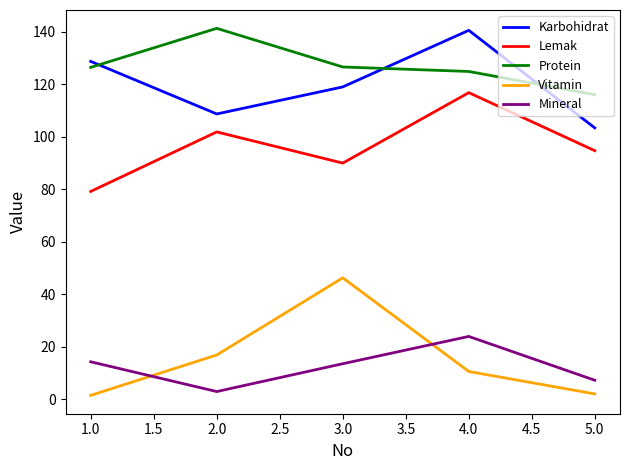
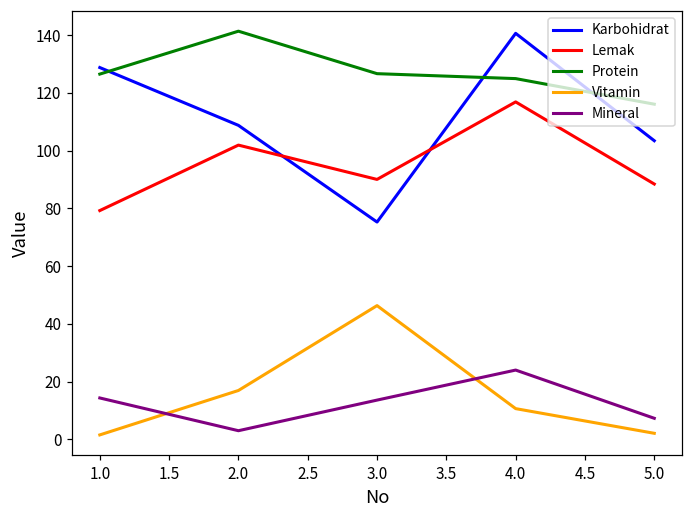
  {
    "Karbohidrat": {
      "1.0": 129,
      "2.0": 109,
-     "3.0": 119,
+     "3.0": 75,
      "4.0": 141,
      "5.0": 103
    },
    "Lemak": {
      "1.0": 79,
      "2.0": 102,
      "3.0": 90,
      "4.0": 117,
-     "5.0": 95
+     "5.0": 88
    },
    "Protein": {
      "1.0": 126,
      "2.0": 141,
      "3.0": 127,
      "4.0": 125
    },
    "Vitamin": {
      "1.0": 2,
      "2.0": 17,
      "3.0": 46,
      "4.0": 11,
      "5.0": 2
    },
    "Mineral": {
      "1.0": 14,
      "2.0": 3,
      "3.0": 14,
      "4.0": 24,
      "5.0": 7
    }
  }
